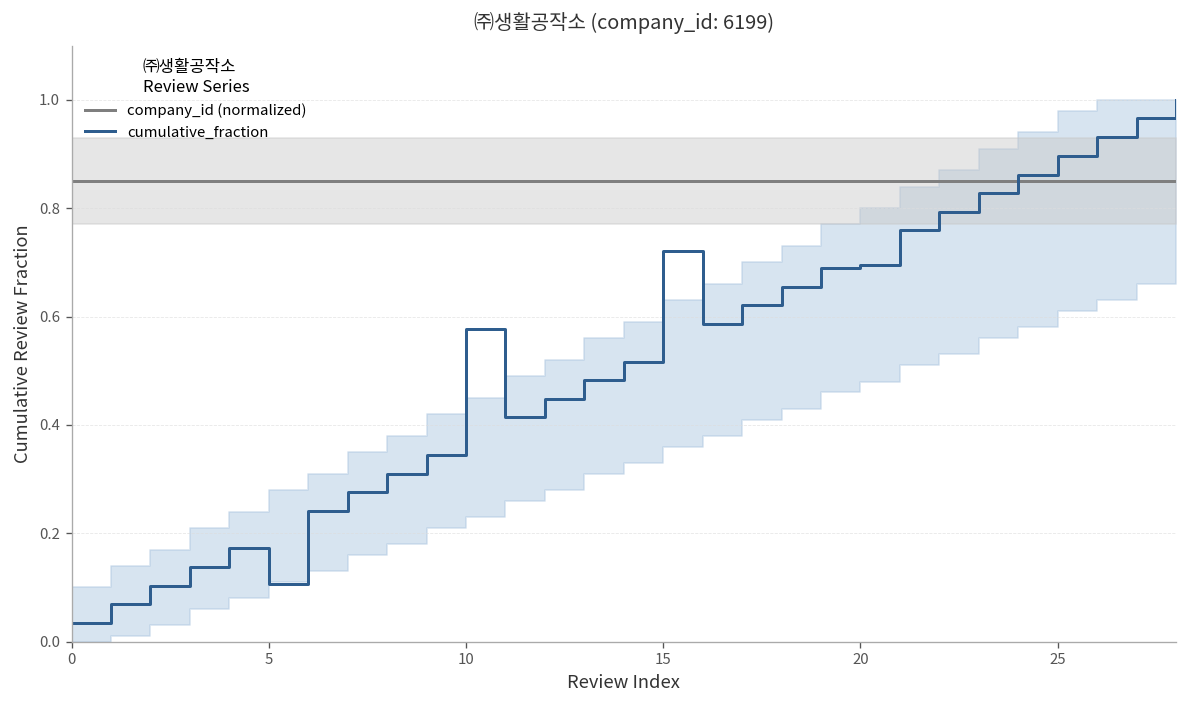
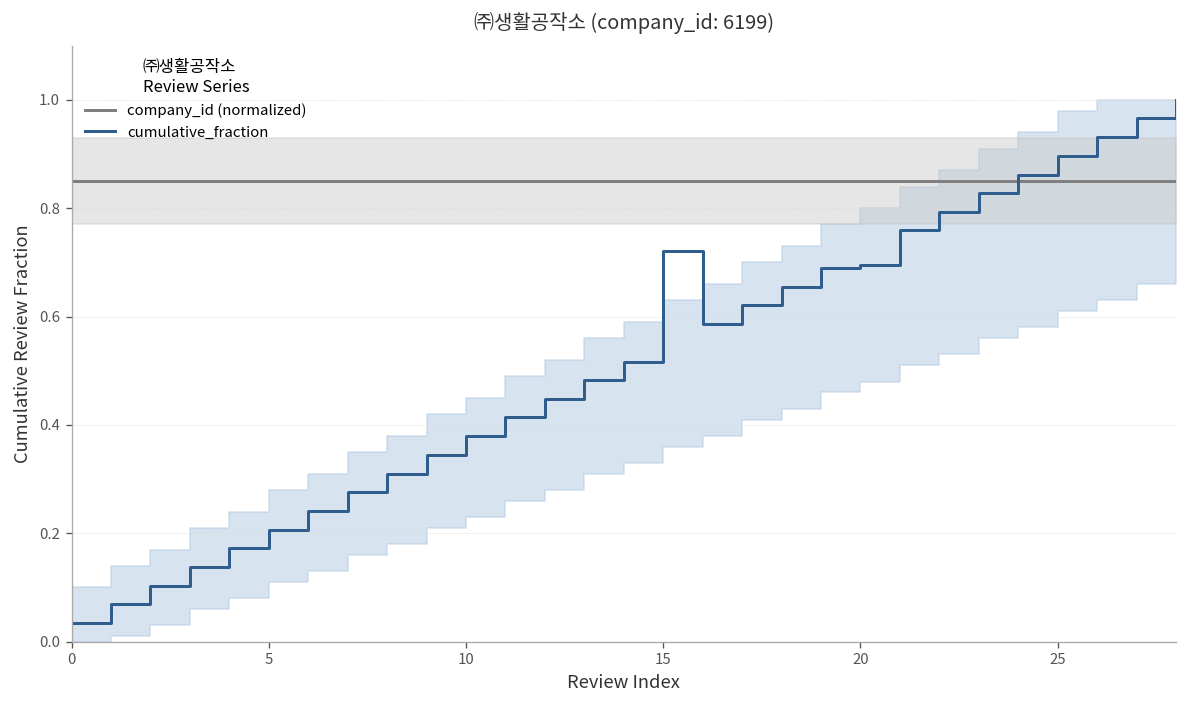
  {
    "company_id (normalized)": {
      "0": 0.85,
      "5": 0.85,
      "10": 0.85,
      "15": 0.85,
      "20": 0.85,
      "25": 0.85
    },
    "cumulative_fraction": {
      "0": 0.03,
-     "5": 0.11,
-     "10": 0.58,
+     "5": 0.21,
+     "10": 0.38,
      "15": 0.72,
      "20": 0.70,
      "25": 0.90
    }
  }
